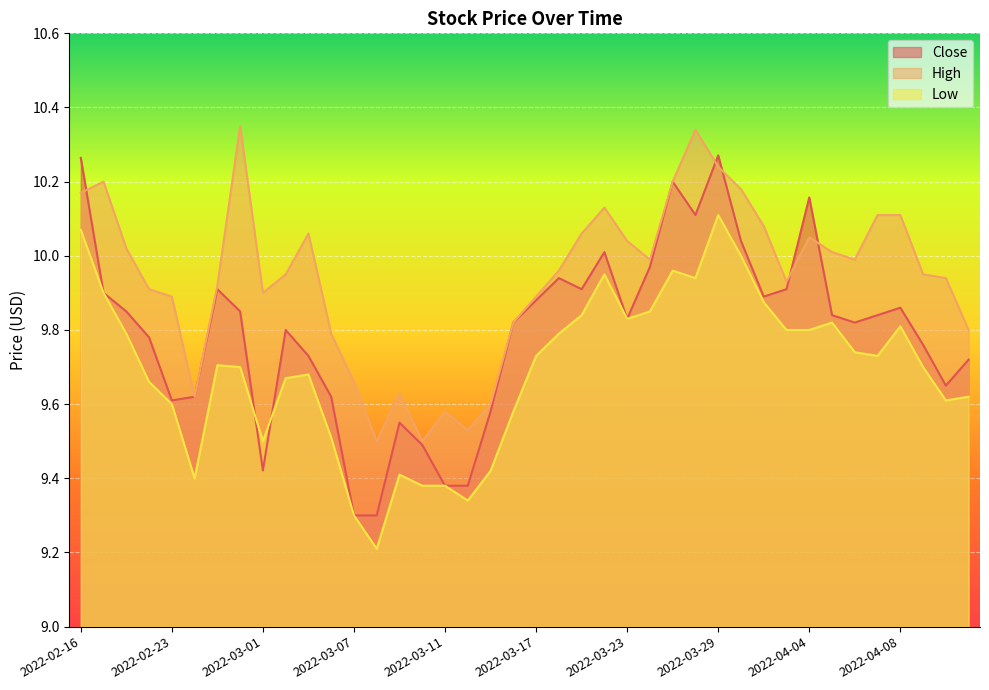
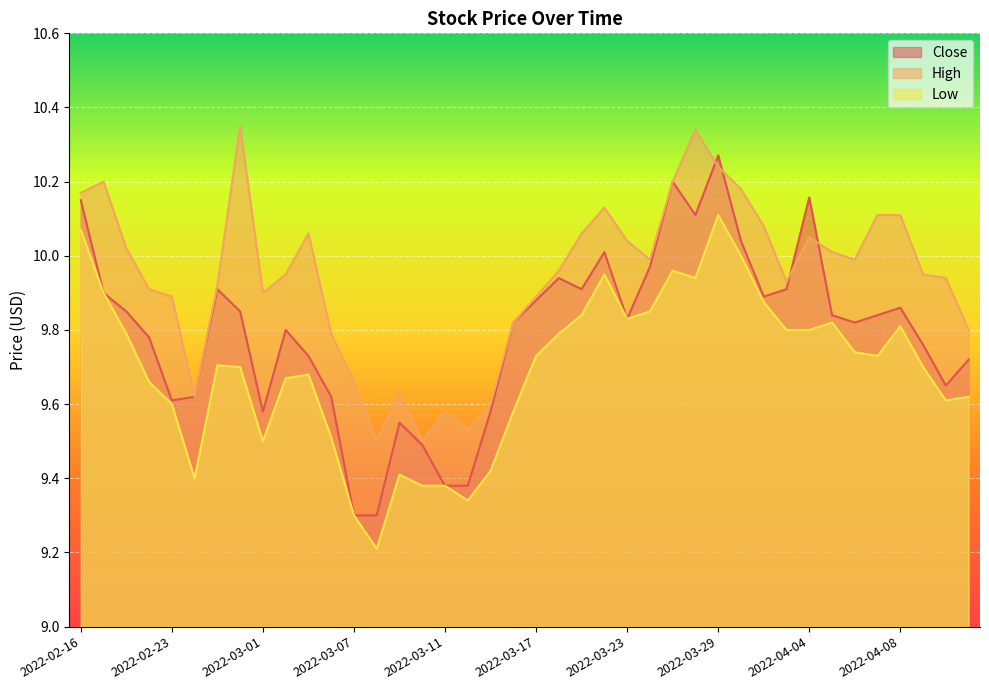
  {
    "Close": {
-     "2022-02-16": 10.26,
+     "2022-02-16": 10.15,
      "2022-02-23": 9.61,
-     "2022-03-01": 9.42,
+     "2022-03-01": 9.58,
      "2022-03-17": 9.88,
      "2022-03-29": 10.27,
      "2022-04-04": 10.16,
      "2022-04-08": 9.86
    }
  }
